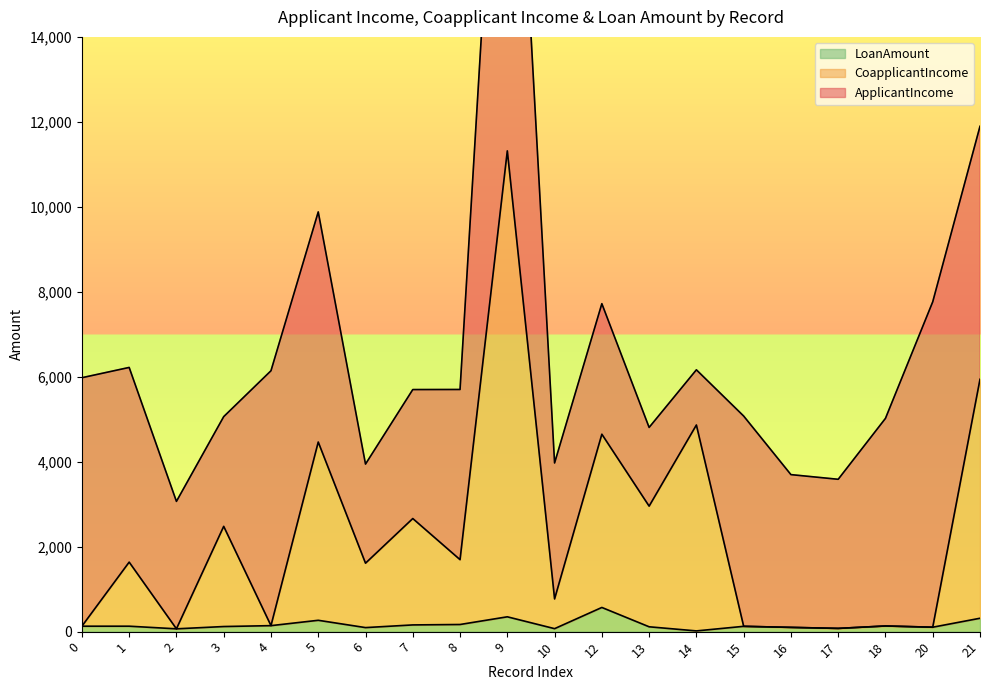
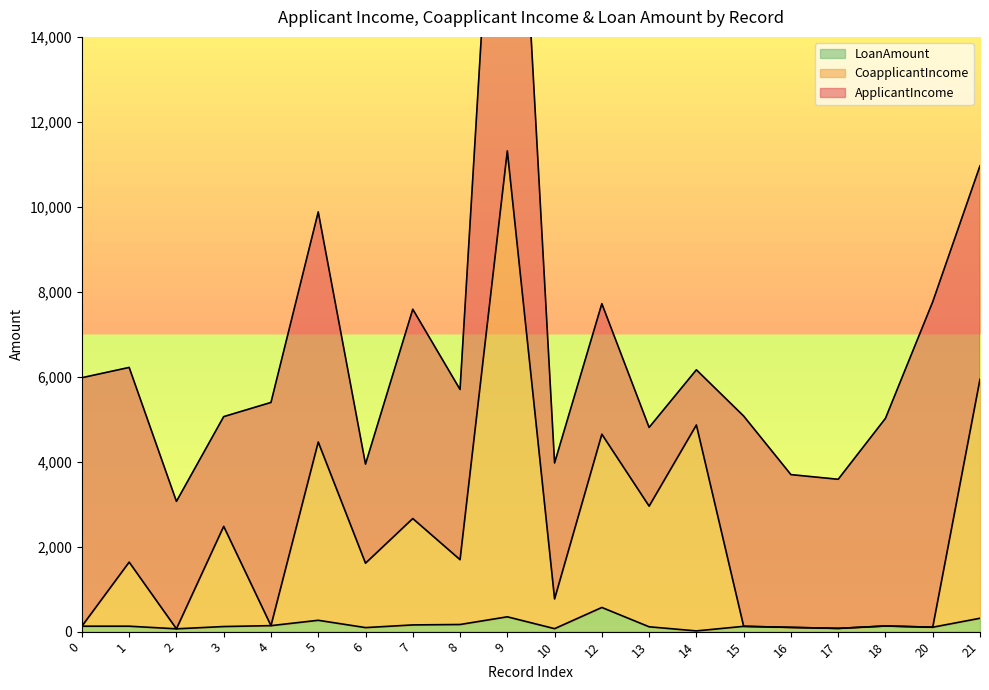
  {
    "LoanAmount": {
      "1": "100",
      "3": "100",
      "5": "300",
      "6": "100",
      "7": "200",
      "8": "200",
      "9": "300",
      "10": "100",
      "12": "600",
      "13": "100",
      "14": "0",
      "21": "300"
    },
    "CoapplicantIncome": {
      "1": "1,500",
      "3": "2,400",
      "5": "4,200",
      "6": "1,500",
      "7": "2,500",
      "8": "1,500",
      "9": "11,000",
      "10": "700",
      "12": "4,100",
      "13": "2,800",
      "14": "4,800",
      "21": "5,600"
    },
    "ApplicantIncome": {
      "0": "5,800",
      "1": "4,600",
      "2": "3,000",
      "3": "2,600",
-     "4": "6,000",
+     "4": "5,300",
      "5": "5,400",
      "6": "2,300",
-     "7": "3,000",
+     "7": "4,900",
      "8": "4,000",
      "10": "3,200",
      "12": "3,100",
      "13": "1,900",
      "14": "1,300",
      "15": "5,000",
      "16": "3,600",
      "17": "3,500",
      "18": "4,900",
      "20": "7,700",
-     "21": "6,000"
+     "21": "5,000"
    }
  }
